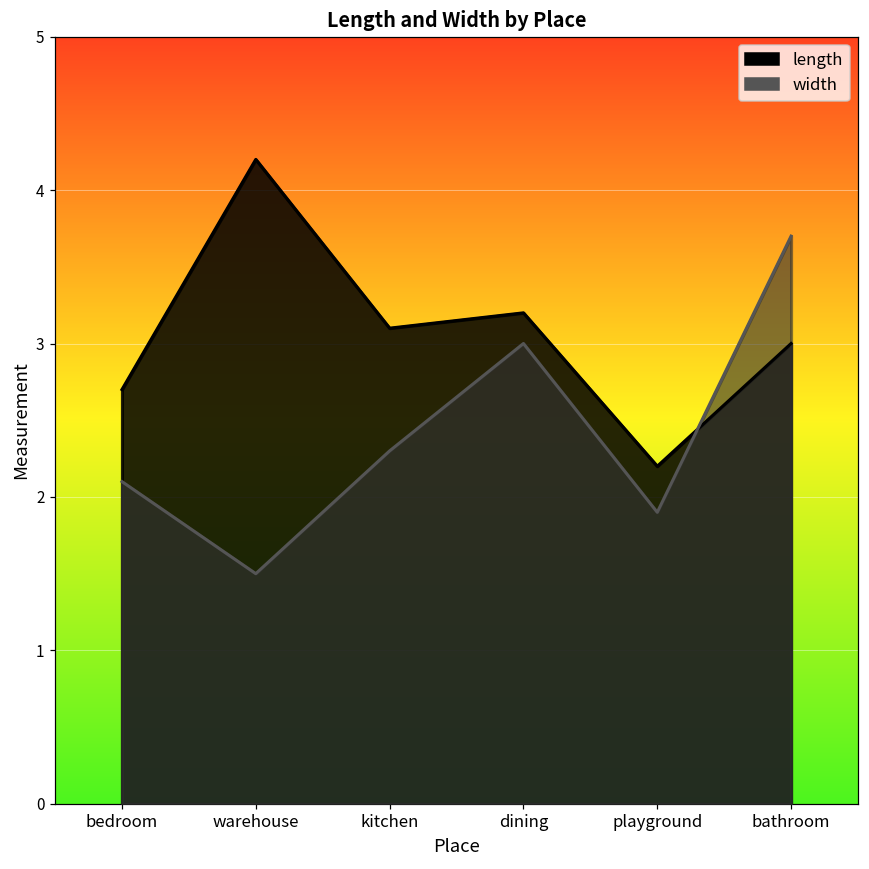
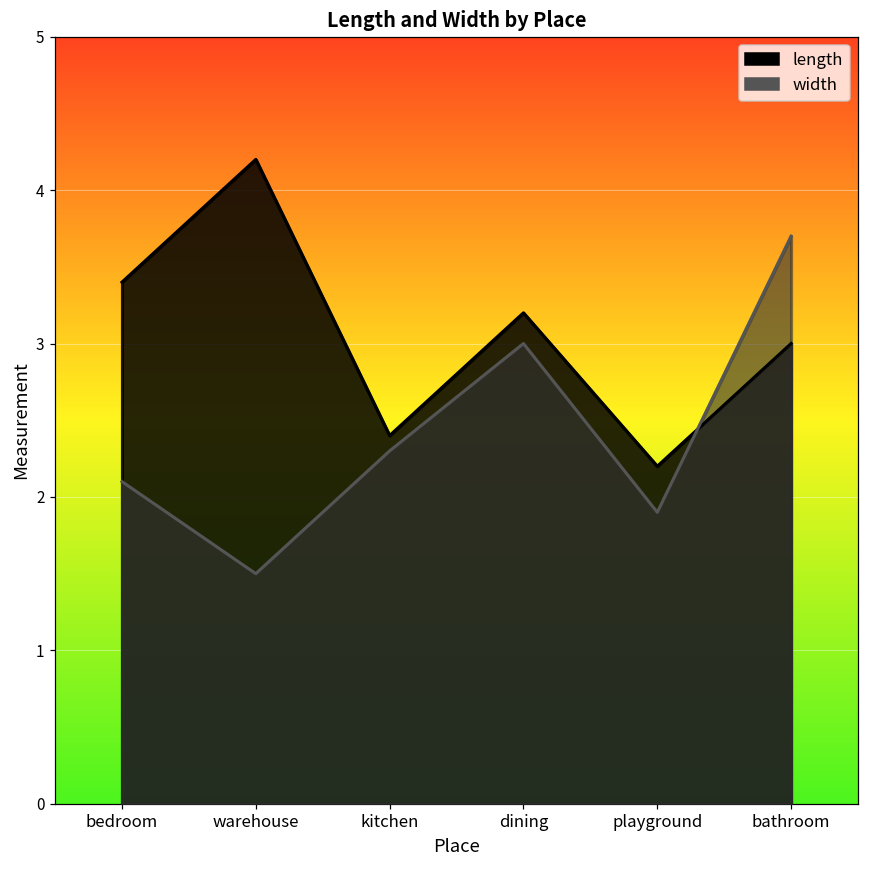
  {
    "length": {
-     "bedroom": 2.7,
+     "bedroom": 3.4,
      "warehouse": 4.2,
-     "kitchen": 3.1,
+     "kitchen": 2.4,
      "dining": 3.2,
      "playground": 2.2,
      "bathroom": 3.0
    }
  }
